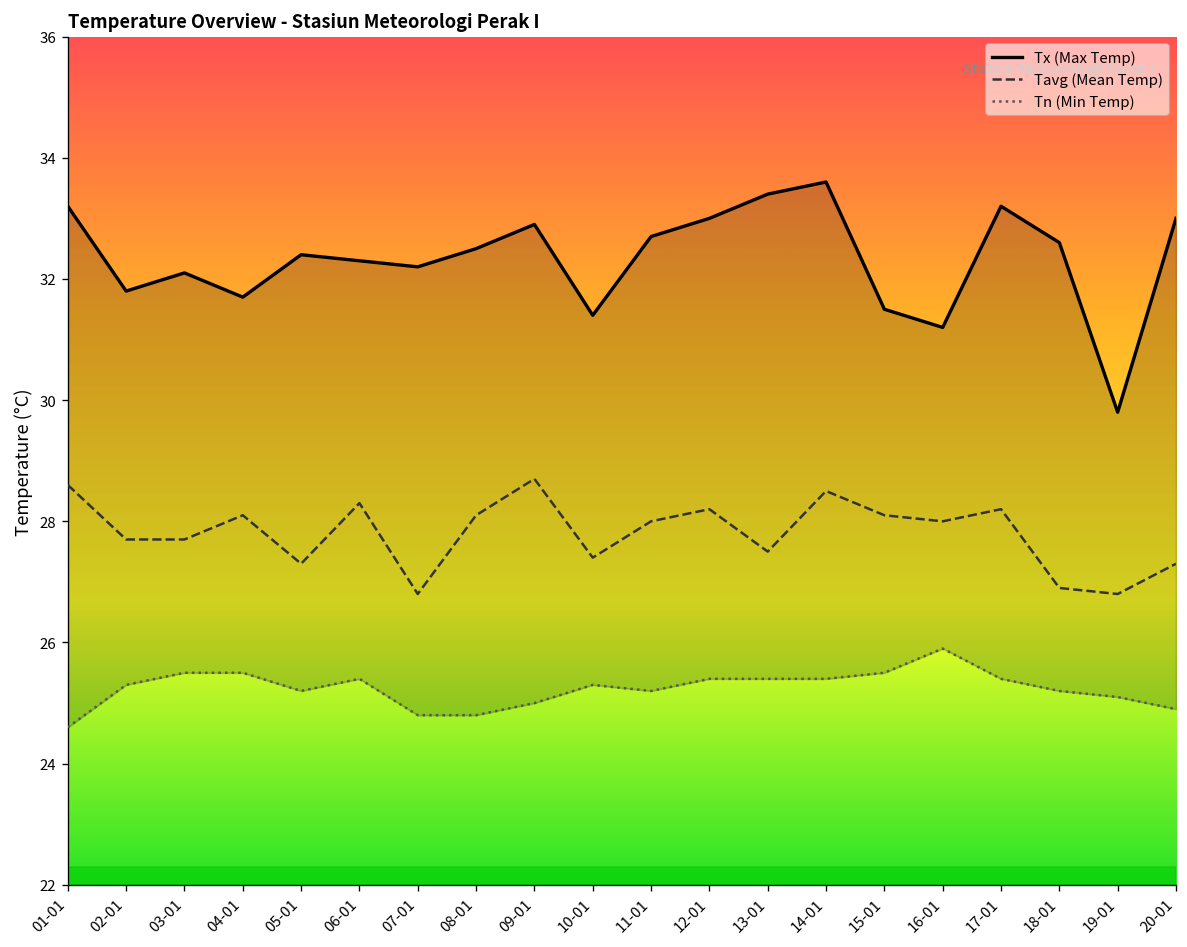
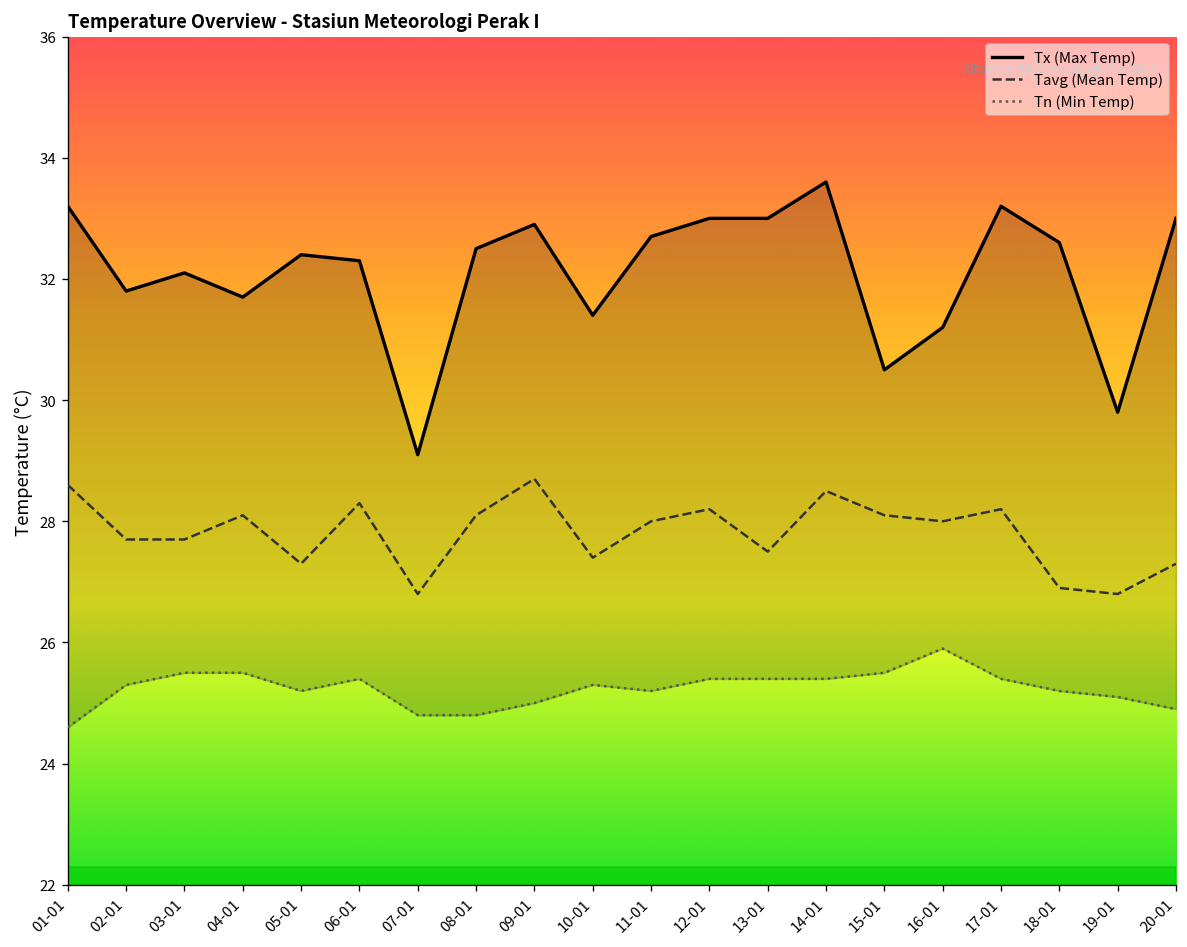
  {
    "Tx (Max Temp)": {
      "01-01": 33.2,
      "02-01": 31.8,
      "03-01": 32.1,
      "04-01": 31.7,
      "05-01": 32.4,
      "06-01": 32.3,
-     "07-01": 32.2,
+     "07-01": 29.1,
      "08-01": 32.5,
      "09-01": 32.9,
      "10-01": 31.4,
      "11-01": 32.7,
      "12-01": 33.0,
-     "13-01": 33.4,
+     "13-01": 33.0,
      "14-01": 33.6,
-     "15-01": 31.5,
+     "15-01": 30.5,
      "16-01": 31.2,
      "17-01": 33.2,
      "18-01": 32.6,
      "19-01": 29.8,
      "20-01": 33.0
    }
  }
